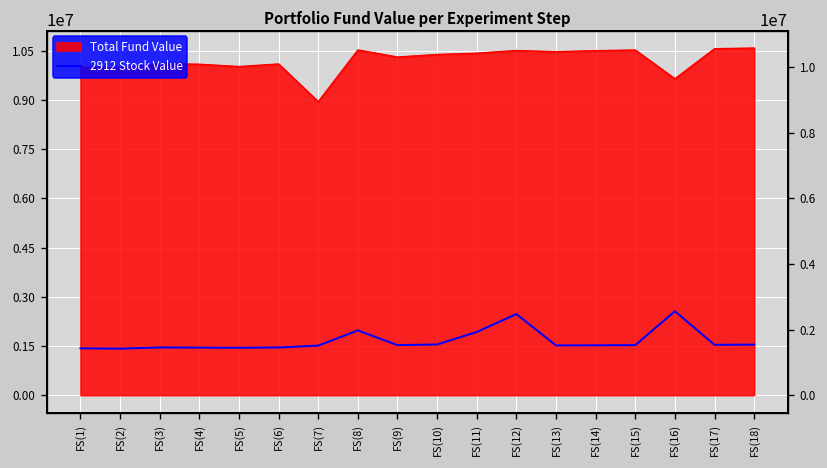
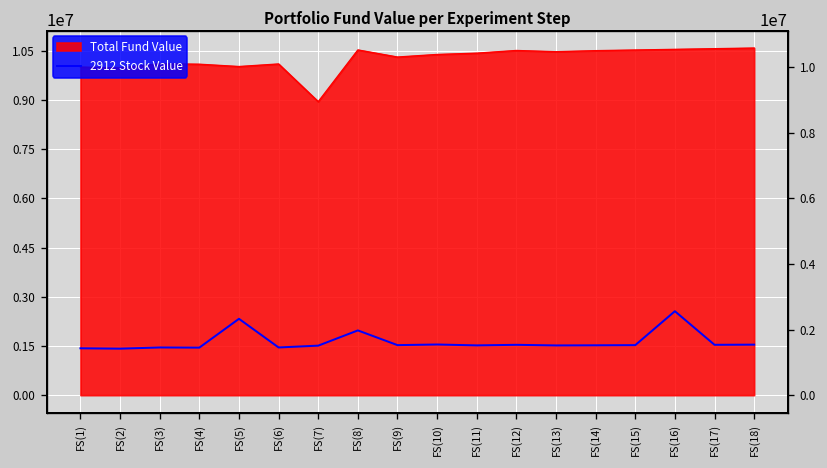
  {
    "Total Fund Value": {
      "FS(4)": 10100000,
      "FS(5)": 10000000,
      "FS(6)": 10100000,
      "FS(7)": 8900000,
      "FS(8)": 10500000,
      "FS(9)": 10300000,
      "FS(10)": 10400000,
      "FS(11)": 10400000,
      "FS(12)": 10500000,
      "FS(13)": 10500000,
      "FS(14)": 10500000,
      "FS(15)": 10500000,
-     "FS(16)": 9600000,
+     "FS(16)": 10500000,
      "FS(17)": 10600000,
      "FS(18)": 10600000
    },
    "2912 Stock Value": {
      "FS(1)": 1400000,
      "FS(2)": 1400000,
      "FS(3)": 1500000,
      "FS(4)": 1400000,
-     "FS(5)": 1400000,
+     "FS(5)": 2300000,
      "FS(6)": 1500000,
      "FS(7)": 1500000,
      "FS(8)": 2000000,
      "FS(9)": 1500000,
      "FS(10)": 1500000,
-     "FS(11)": 1900000,
-     "FS(12)": 2500000,
+     "FS(11)": 1500000,
+     "FS(12)": 1500000,
      "FS(13)": 1500000,
      "FS(14)": 1500000,
      "FS(15)": 1500000,
      "FS(16)": 2600000,
      "FS(17)": 1500000,
      "FS(18)": 1500000
    }
  }
